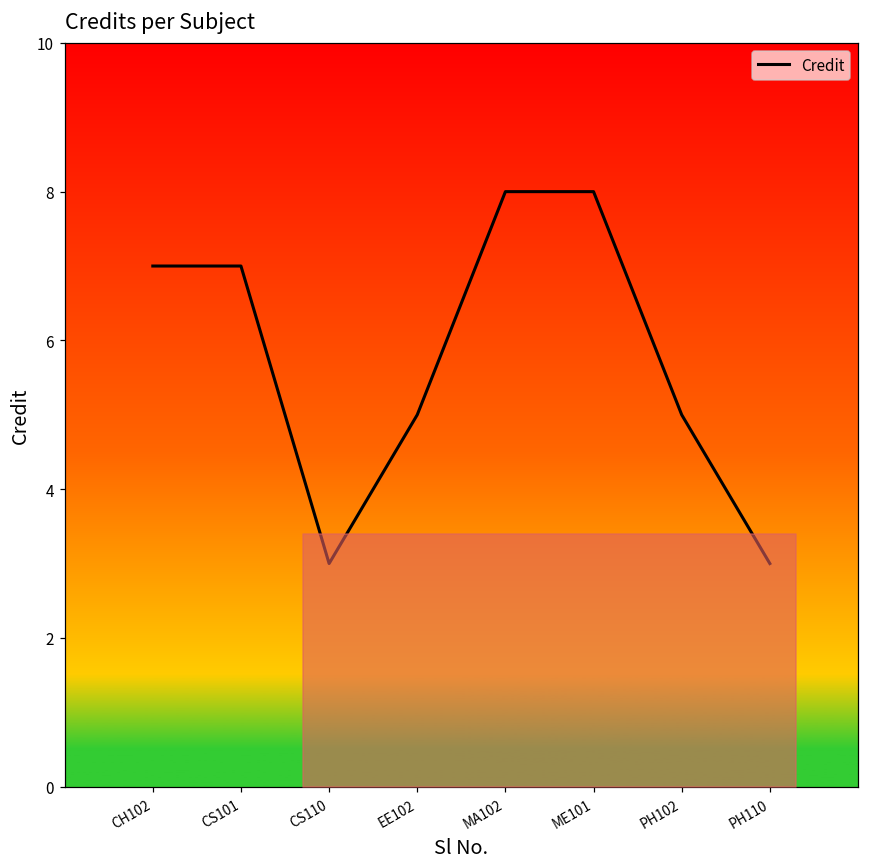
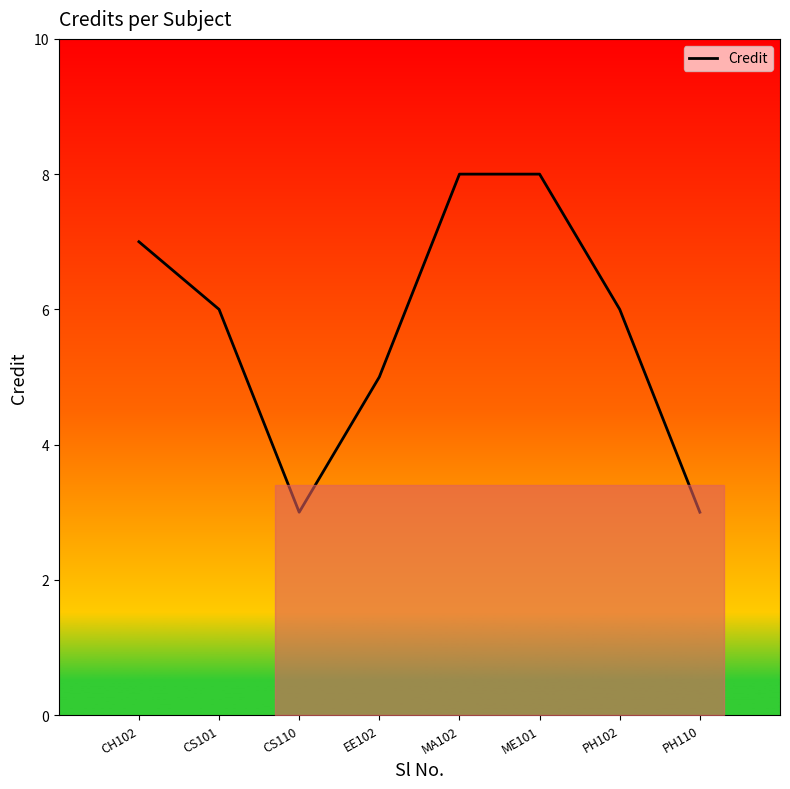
  {
    "Credit": {
      "CH102": 7,
-     "CS101": 7,
+     "CS101": 6,
      "CS110": 3,
      "EE102": 5,
      "MA102": 8,
      "ME101": 8,
-     "PH102": 5,
+     "PH102": 6,
      "PH110": 3
    }
  }
